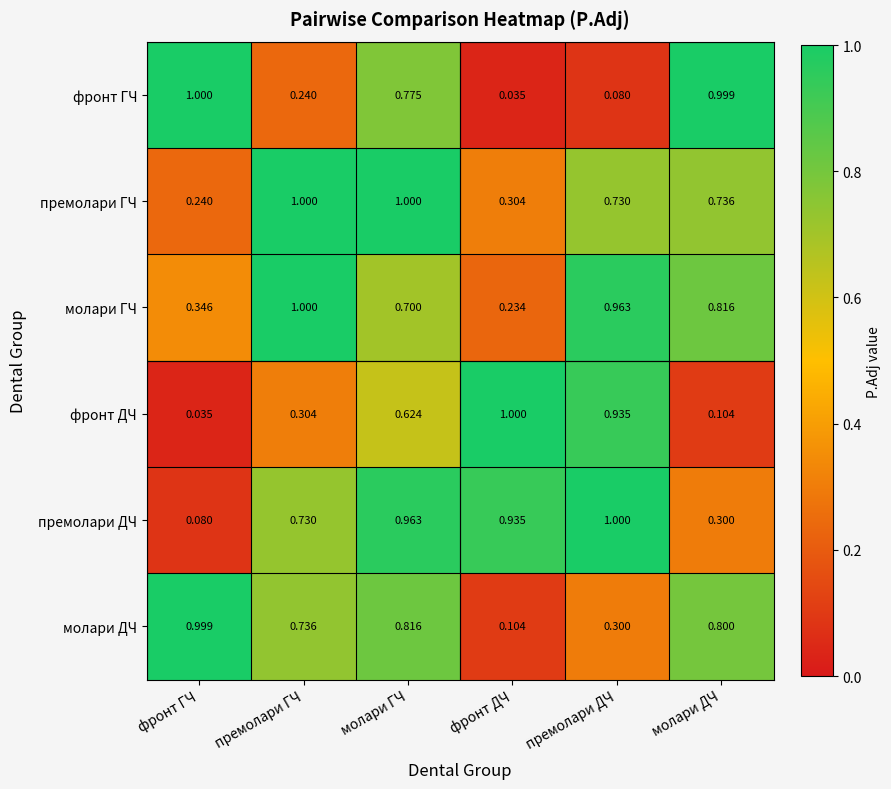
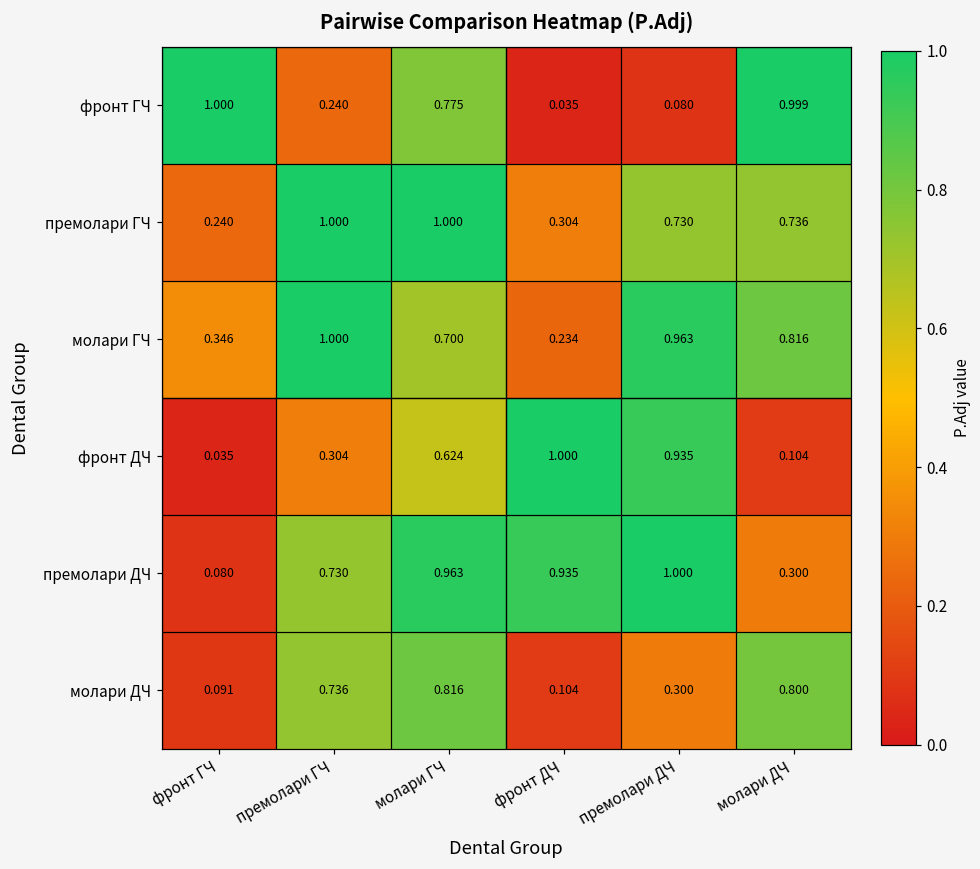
  {
    "фронт ГЧ": {
      "фронт ГЧ": 1.000,
      "премолари ГЧ": 0.240,
      "молари ГЧ": 0.775,
      "фронт ДЧ": 0.035,
      "премолари ДЧ": 0.080,
      "молари ДЧ": 0.999
    },
    "премолари ГЧ": {
      "фронт ГЧ": 0.240,
      "премолари ГЧ": 1.000,
      "молари ГЧ": 1.000,
      "фронт ДЧ": 0.304,
      "премолари ДЧ": 0.730,
      "молари ДЧ": 0.736
    },
    "молари ГЧ": {
      "фронт ГЧ": 0.346,
      "премолари ГЧ": 1.000,
      "молари ГЧ": 0.700,
      "фронт ДЧ": 0.234,
      "премолари ДЧ": 0.963,
      "молари ДЧ": 0.816
    },
    "фронт ДЧ": {
      "фронт ГЧ": 0.035,
      "премолари ГЧ": 0.304,
      "молари ГЧ": 0.624,
      "фронт ДЧ": 1.000,
      "премолари ДЧ": 0.935,
      "молари ДЧ": 0.104
    },
    "премолари ДЧ": {
      "фронт ГЧ": 0.080,
      "премолари ГЧ": 0.730,
      "молари ГЧ": 0.963,
      "фронт ДЧ": 0.935,
      "премолари ДЧ": 1.000,
      "молари ДЧ": 0.300
    },
    "молари ДЧ": {
-     "фронт ГЧ": 0.999,
+     "фронт ГЧ": 0.091,
      "премолари ГЧ": 0.736,
      "молари ГЧ": 0.816,
      "фронт ДЧ": 0.104,
      "премолари ДЧ": 0.300,
      "молари ДЧ": 0.800
    }
  }
